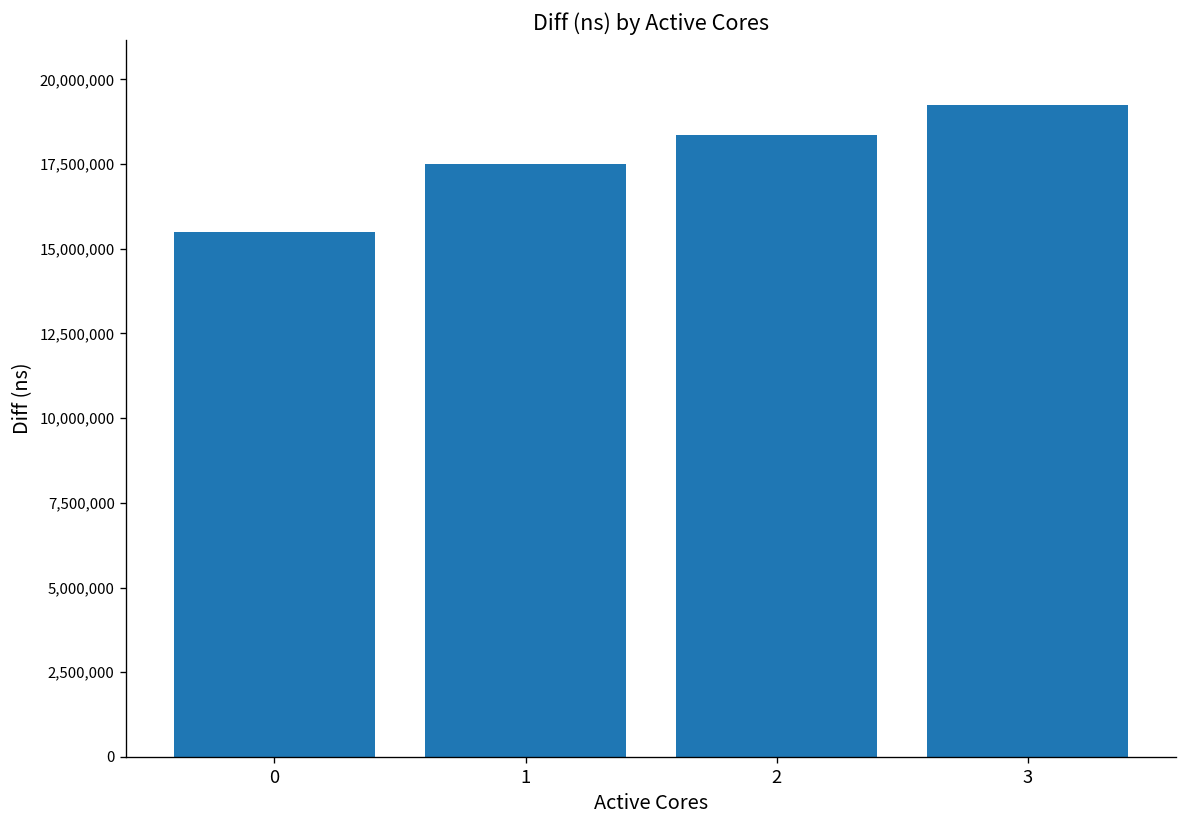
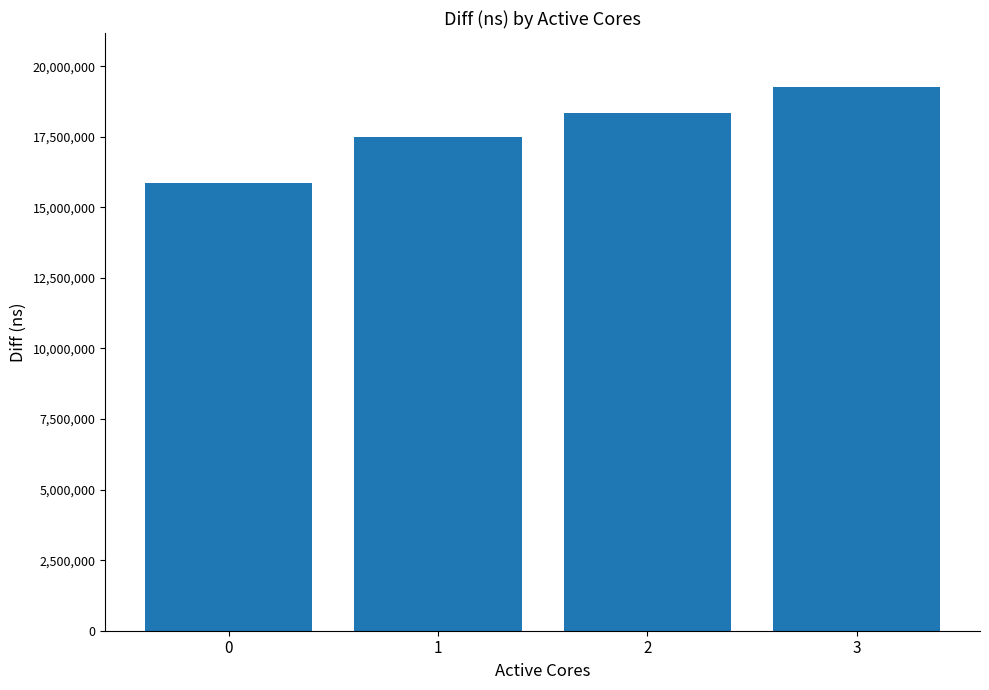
  {
-   "0": "15,500,000",
+   "0": "15,900,000",
    "1": "17,500,000",
    "2": "18,300,000",
    "3": "19,200,000"
  }
